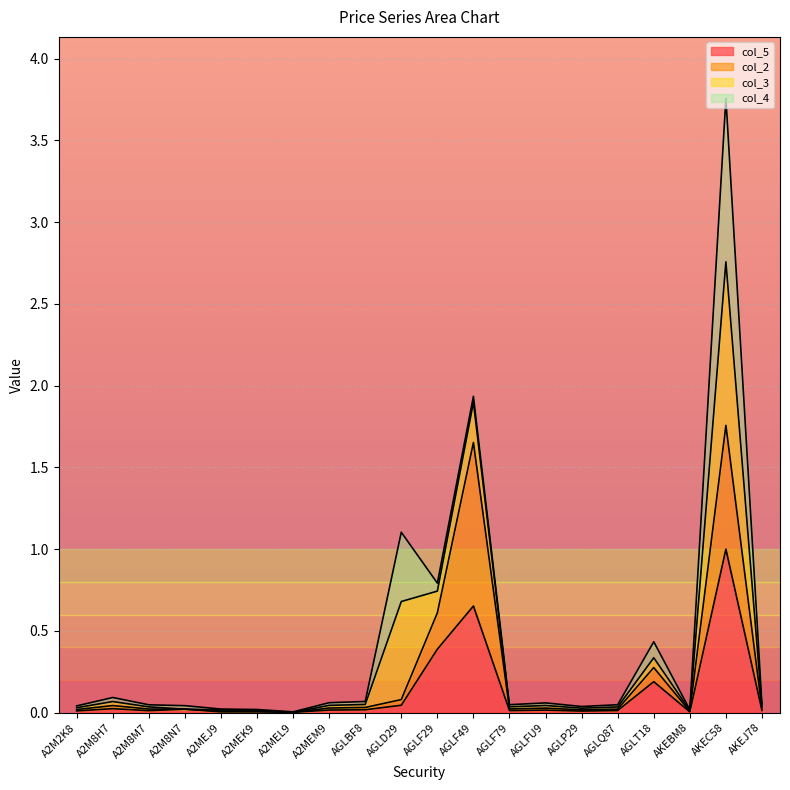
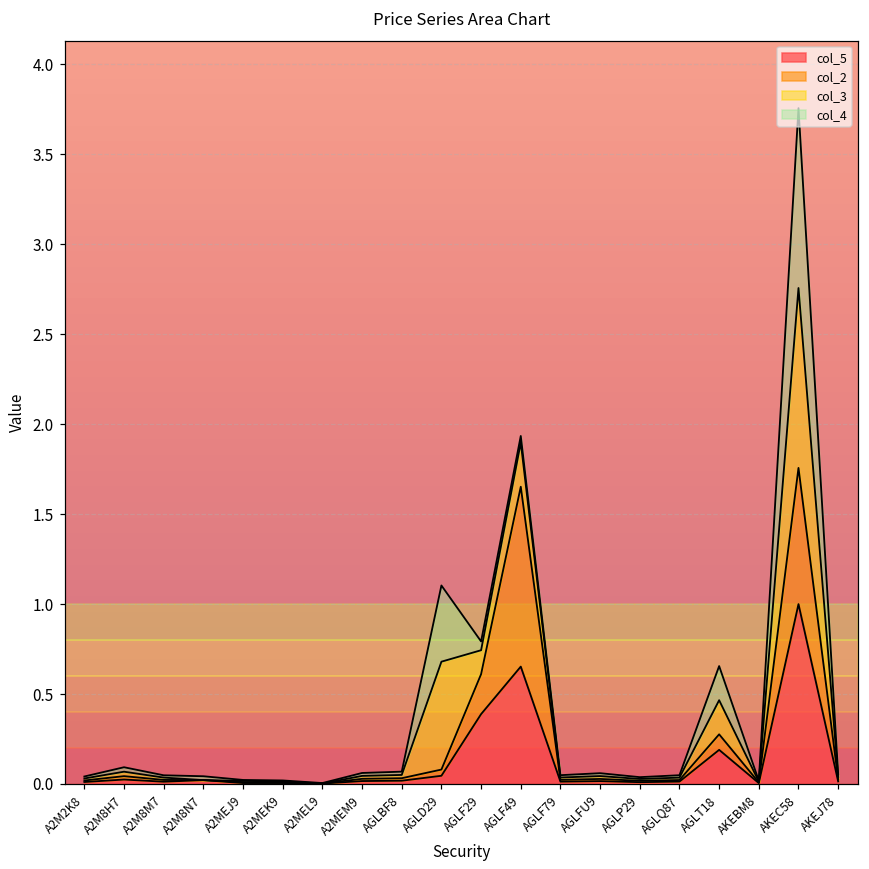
  {
    "col_5": {
      "A2M8H7": 0.02,
      "AGLD29": 0.05,
      "AGLF29": 0.39,
      "AGLF49": 0.65,
      "AGLT18": 0.19,
      "AKEC58": 1.00
    },
    "col_2": {
      "A2M8H7": 0.02,
      "AGLD29": 0.03,
      "AGLF29": 0.22,
      "AGLF49": 1.00,
      "AGLT18": 0.09,
      "AKEC58": 0.76
    },
    "col_3": {
      "A2M8H7": 0.02,
      "A2MEM9": 0.02,
      "AGLBF8": 0.02,
      "AGLD29": 0.60,
      "AGLF29": 0.13,
      "AGLF49": 0.25,
      "AGLFU9": 0.02,
-     "AGLT18": 0.06,
+     "AGLT18": 0.19,
      "AKEC58": 1.00
    },
    "col_4": {
      "A2M8H7": 0.02,
      "A2M8N7": 0.02,
      "A2MEM9": 0.02,
      "AGLBF8": 0.02,
      "AGLD29": 0.42,
      "AGLF29": 0.05,
      "AGLF49": 0.04,
      "AGLFU9": 0.02,
-     "AGLT18": 0.10
+     "AGLT18": 0.19
    }
  }
